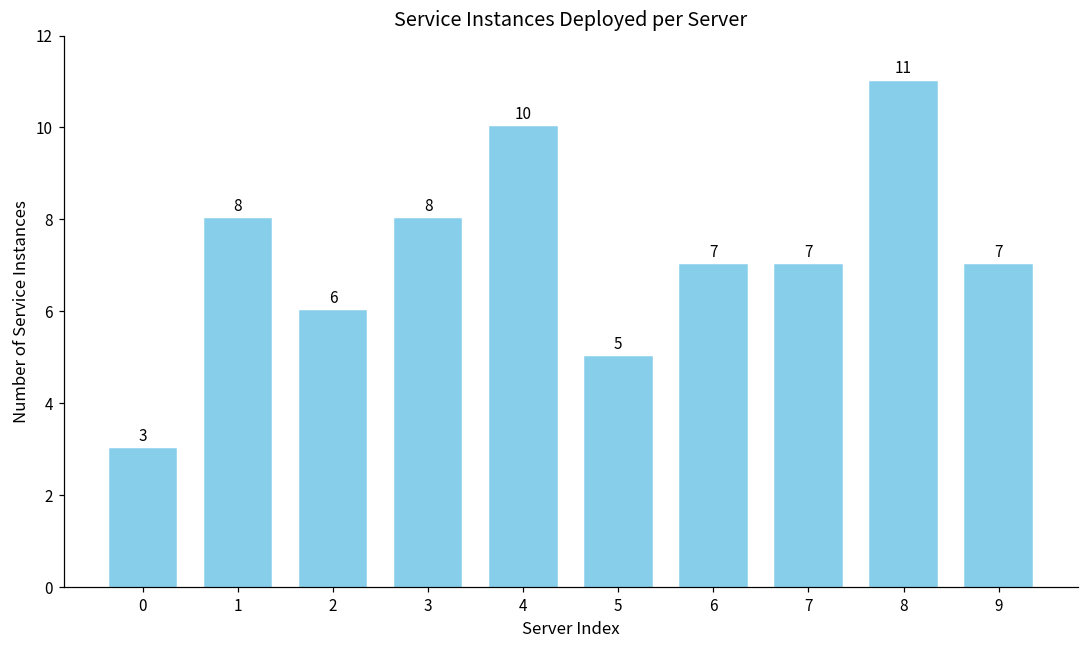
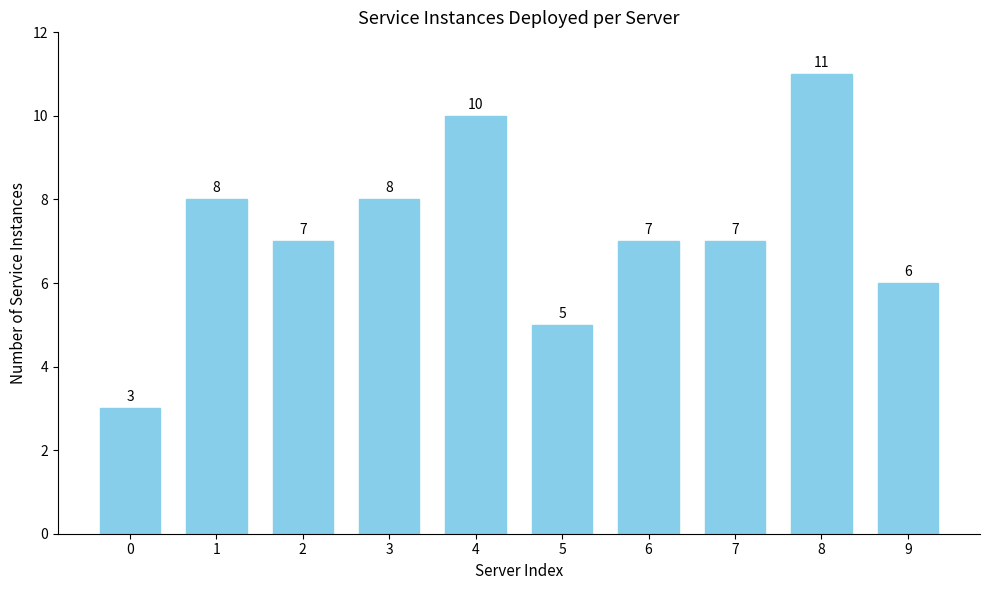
  {
    "0": 3,
    "1": 8,
-   "2": 6,
+   "2": 7,
    "3": 8,
    "4": 10,
    "5": 5,
    "6": 7,
    "7": 7,
    "8": 11,
-   "9": 7
+   "9": 6
  }
